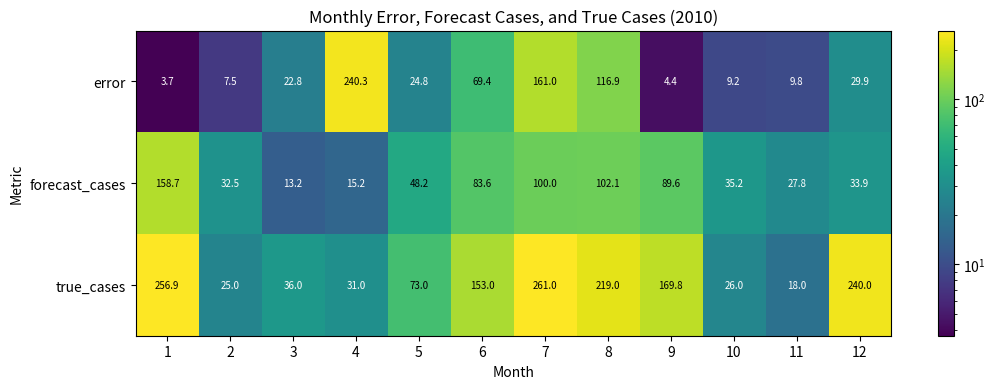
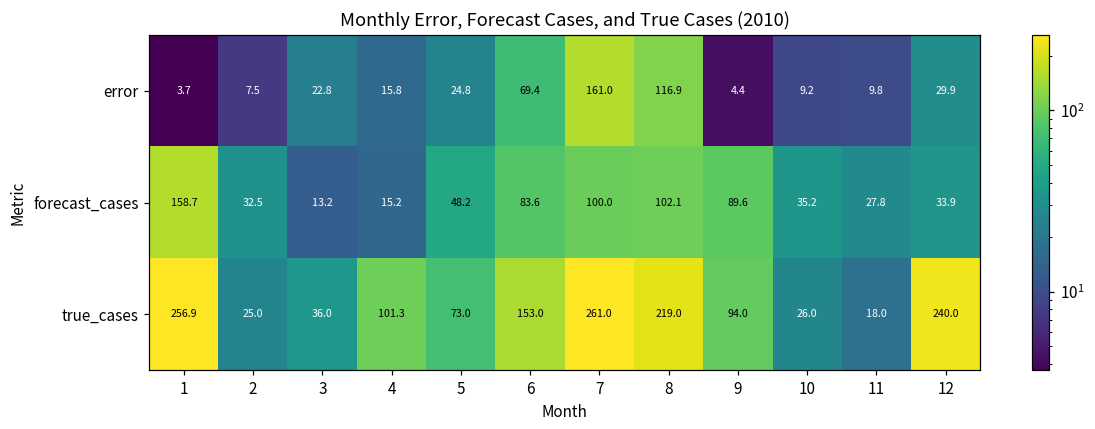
  {
    "error": {
      "1": 3.7,
      "2": 7.5,
      "3": 22.8,
-     "4": 240.3,
+     "4": 15.8,
      "5": 24.8,
      "6": 69.4,
      "7": 161.0,
      "8": 116.9,
      "9": 4.4,
      "10": 9.2,
      "11": 9.8,
      "12": 29.9
    },
    "forecast_cases": {
      "1": 158.7,
      "2": 32.5,
      "3": 13.2,
      "4": 15.2,
      "5": 48.2,
      "6": 83.6,
      "7": 100.0,
      "8": 102.1,
      "9": 89.6,
      "10": 35.2,
      "11": 27.8,
      "12": 33.9
    },
    "true_cases": {
      "1": 256.9,
      "2": 25.0,
      "3": 36.0,
-     "4": 31.0,
+     "4": 101.3,
      "5": 73.0,
      "6": 153.0,
      "7": 261.0,
      "8": 219.0,
-     "9": 169.8,
+     "9": 94.0,
      "10": 26.0,
      "11": 18.0,
      "12": 240.0
    }
  }
